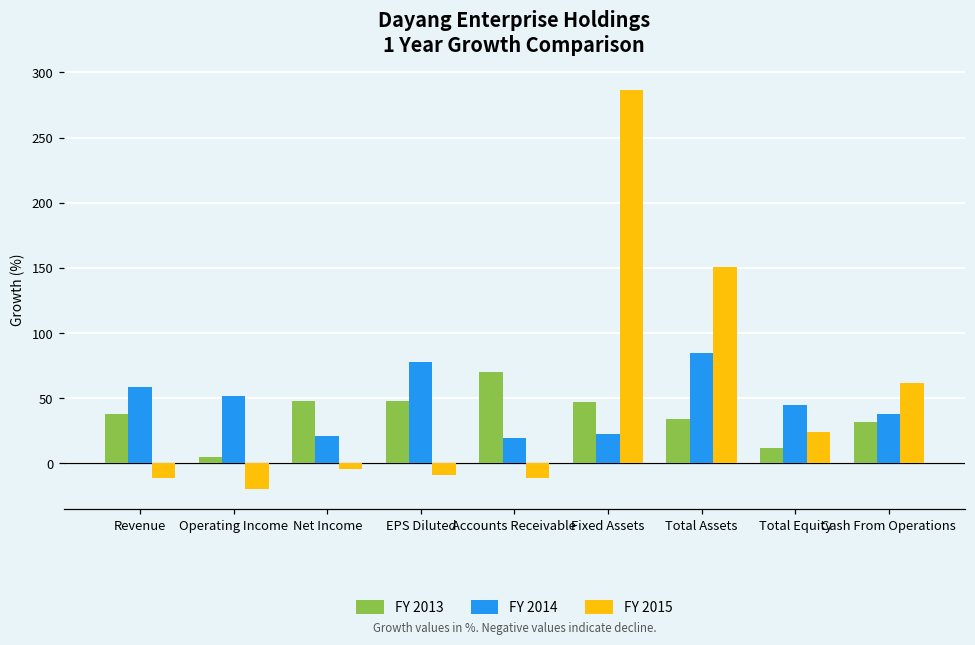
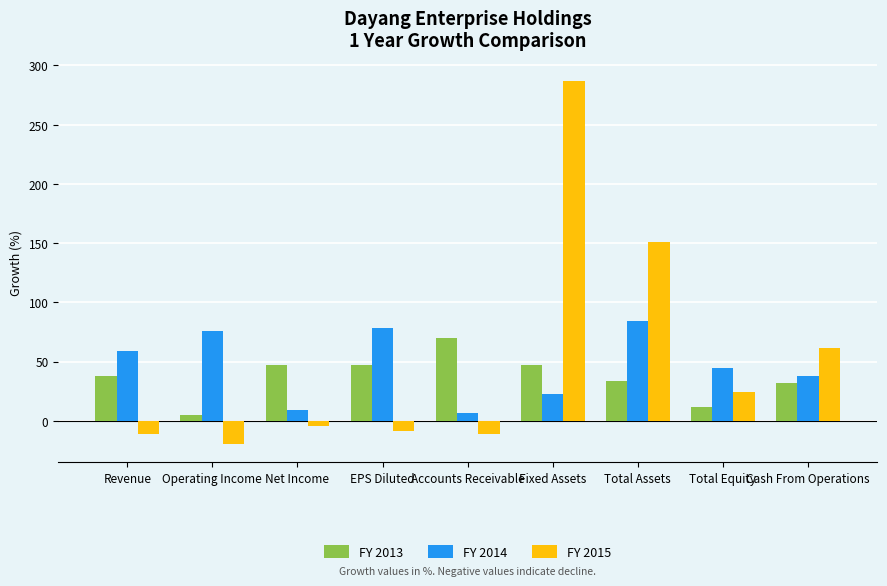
  {
    "FY 2014": {
      "Revenue": 59,
-     "Operating Income": 51,
-     "Net Income": 21,
+     "Operating Income": 75,
+     "Net Income": 9,
      "EPS Diluted": 78,
-     "Accounts Receivable": 19,
+     "Accounts Receivable": 7,
      "Fixed Assets": 23,
      "Total Assets": 85,
      "Cash From Operations": 38
    }
  }
